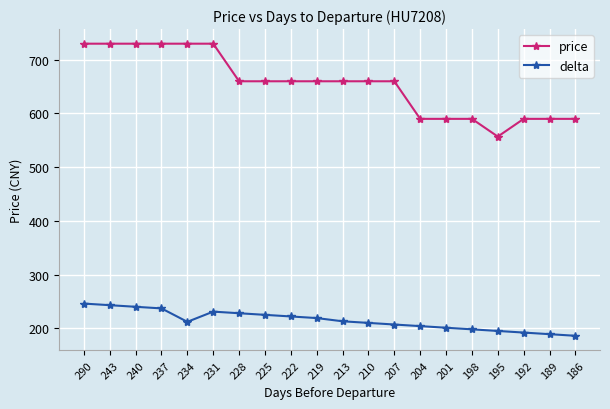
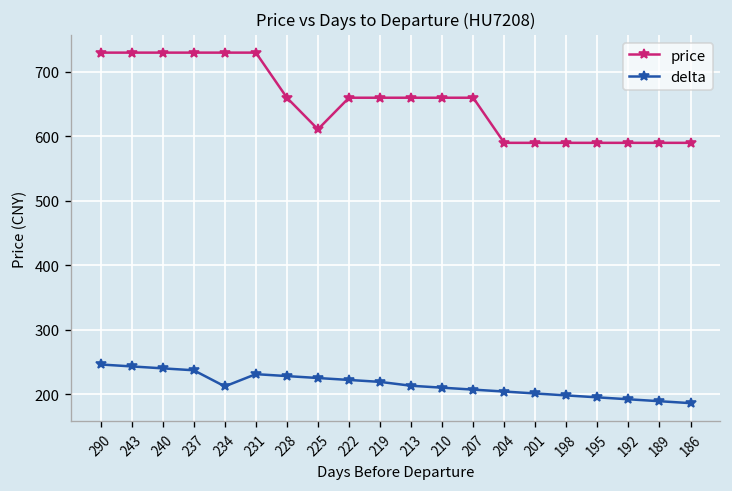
  {
    "price": {
      "290": 730,
      "243": 730,
      "240": 730,
      "237": 730,
      "234": 730,
      "231": 730,
      "228": 660,
-     "225": 660,
+     "225": 610,
      "222": 660,
      "219": 660,
      "213": 660,
      "210": 660,
      "207": 660,
      "204": 590,
      "201": 590,
      "198": 590,
-     "195": 560,
+     "195": 590,
      "192": 590,
      "189": 590,
      "186": 590
    },
    "delta": {
      "290": 250,
      "243": 240,
      "240": 240,
      "237": 240,
      "234": 210,
      "231": 230,
      "228": 230,
      "225": 230,
      "222": 220,
      "219": 220,
      "213": 210,
      "210": 210,
      "207": 210,
      "204": 200,
      "201": 200,
      "198": 200,
      "195": 200,
      "192": 190,
      "189": 190,
      "186": 190
    }
  }
